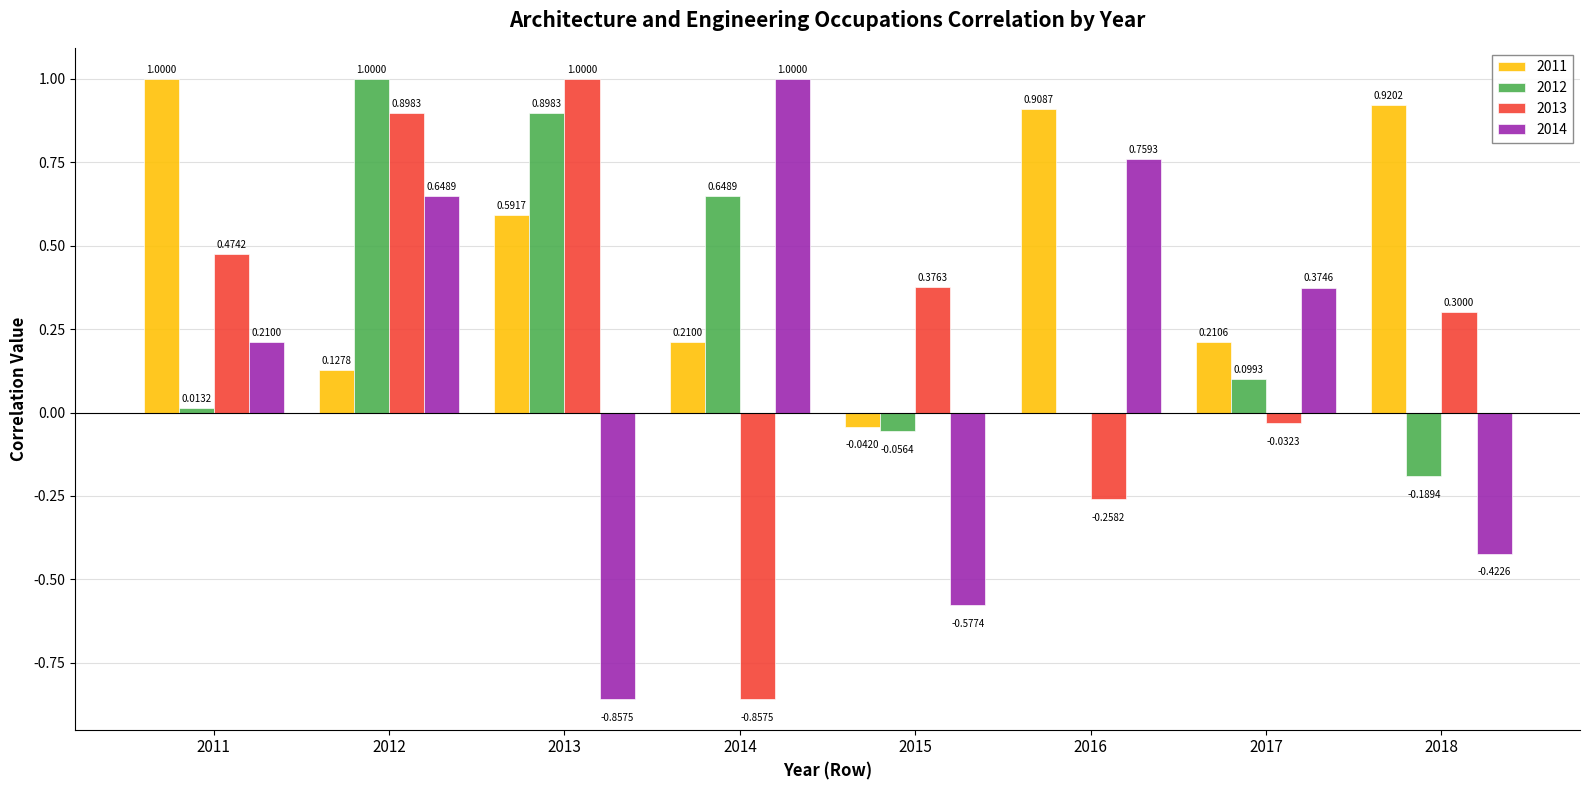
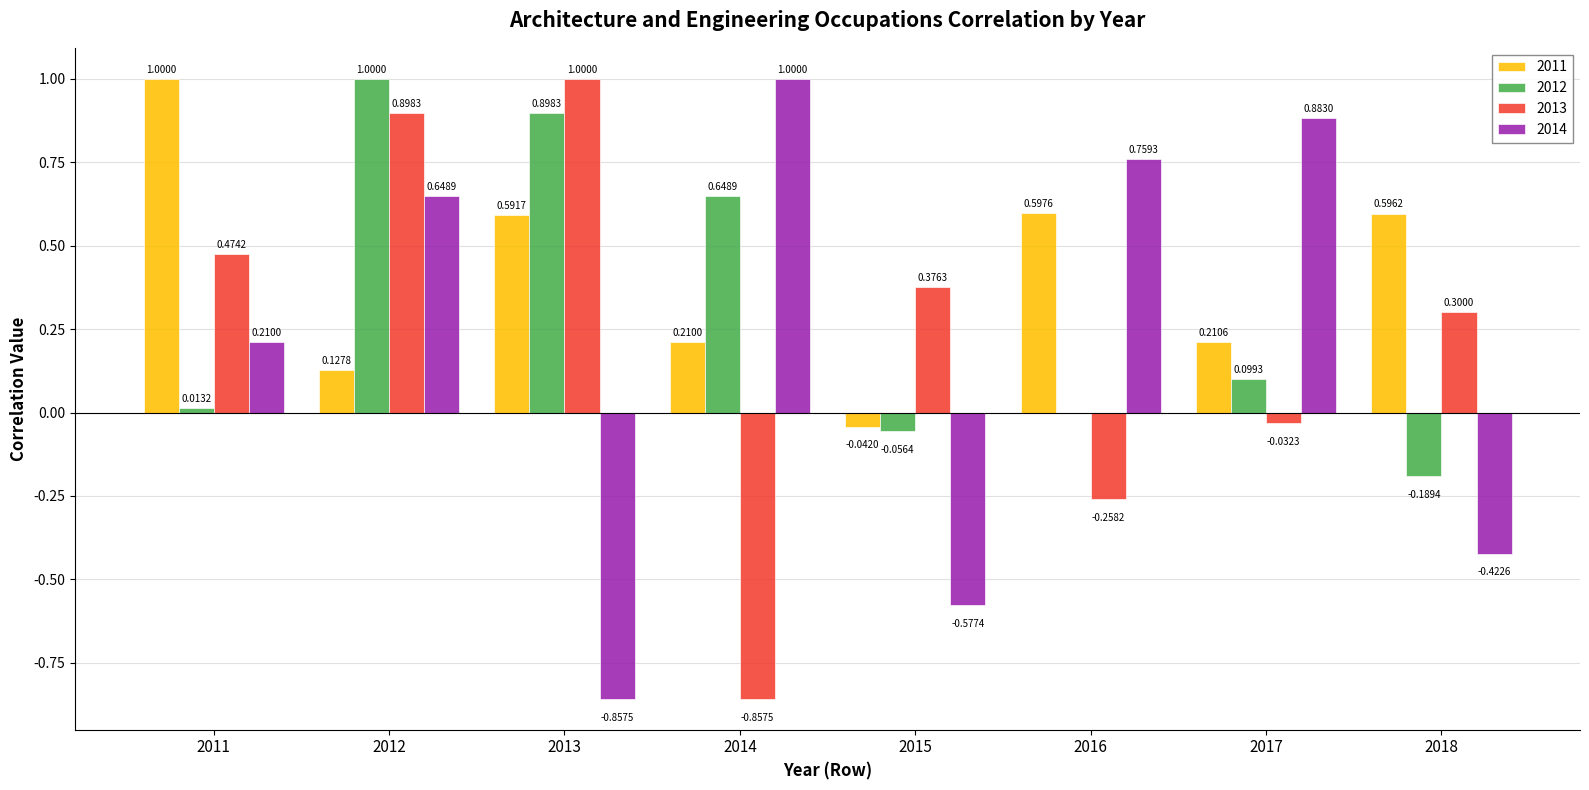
  {
    "2011": {
      "2011": 1.0000,
      "2012": 0.1278,
      "2013": 0.5917,
      "2014": 0.2100,
      "2015": -0.0420,
-     "2016": 0.9087,
+     "2016": 0.5976,
      "2017": 0.2106,
-     "2018": 0.9202
+     "2018": 0.5962
    },
    "2012": {
      "2011": 0.0132,
      "2012": 1.0000,
      "2013": 0.8983,
      "2014": 0.6489,
      "2015": -0.0564,
      "2017": 0.0993,
      "2018": -0.1894
    },
    "2013": {
      "2011": 0.4742,
      "2012": 0.8983,
      "2013": 1.0000,
      "2014": -0.8575,
      "2015": 0.3763,
      "2016": -0.2582,
      "2017": -0.0323,
      "2018": 0.3000
    },
    "2014": {
      "2011": 0.2100,
      "2012": 0.6489,
      "2013": -0.8575,
      "2014": 1.0000,
      "2015": -0.5774,
      "2016": 0.7593,
-     "2017": 0.3746,
+     "2017": 0.8830,
      "2018": -0.4226
    }
  }
